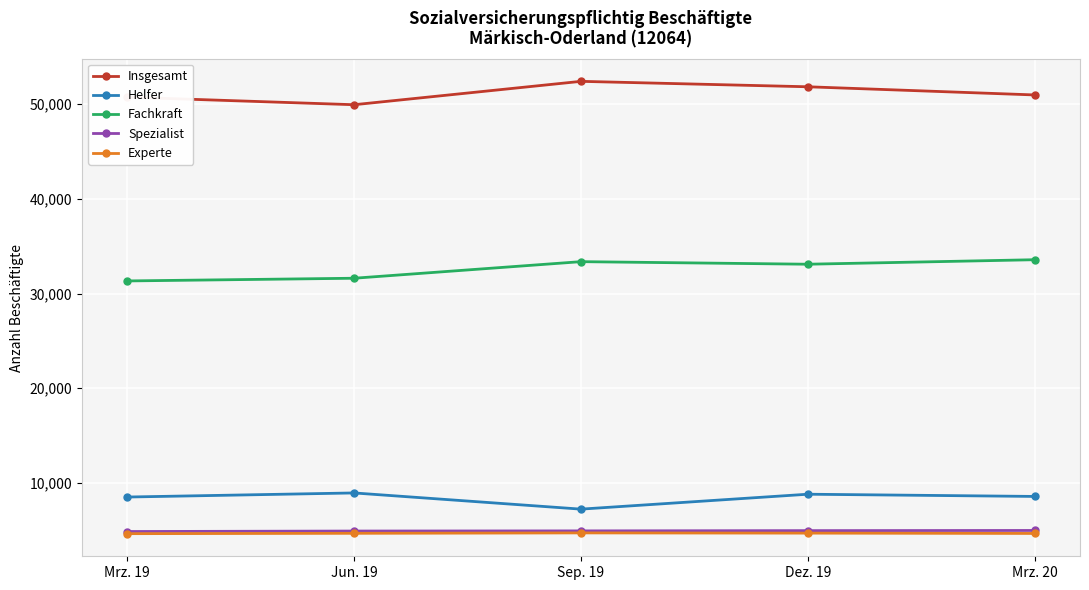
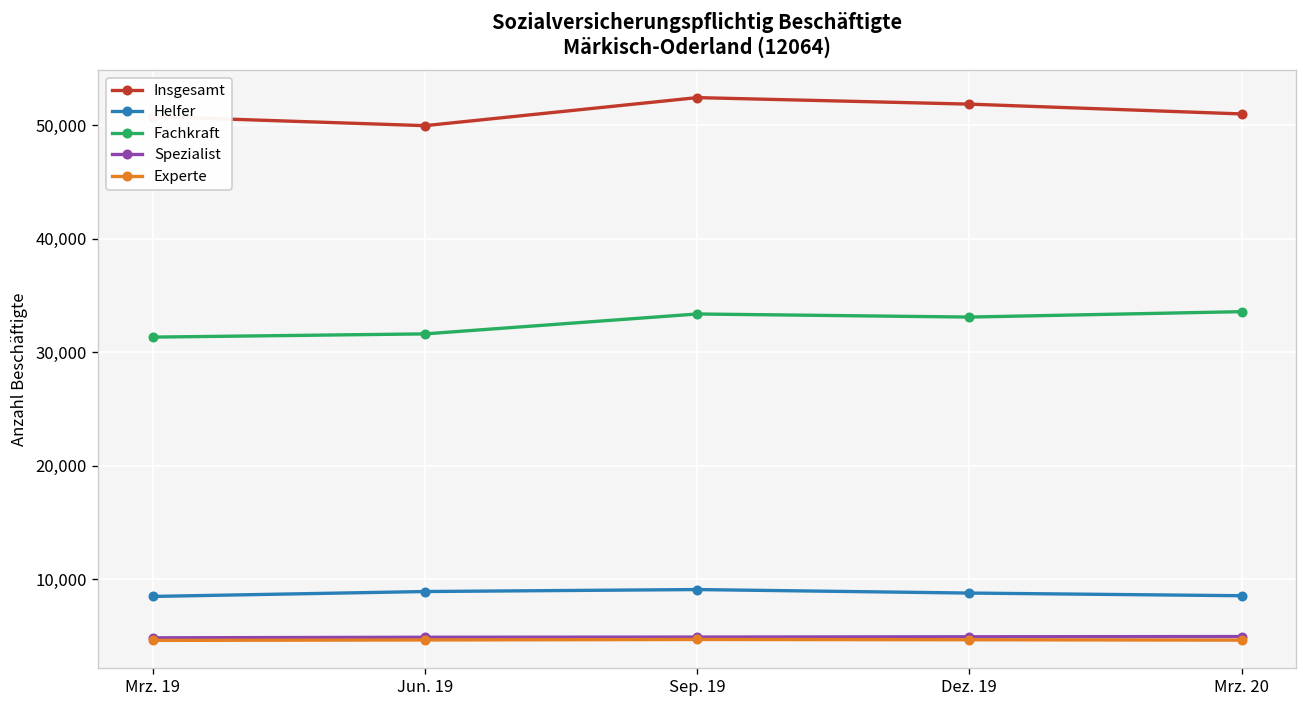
  {
    "Insgesamt": {
      "Jun. 19": "50,000",
      "Sep. 19": "52,000",
      "Dez. 19": "52,000",
      "Mrz. 20": "51,000"
    },
    "Helfer": {
      "Mrz. 19": "9,000",
      "Jun. 19": "9,000",
-     "Sep. 19": "7,000",
+     "Sep. 19": "9,000",
      "Dez. 19": "9,000",
      "Mrz. 20": "9,000"
    },
    "Fachkraft": {
      "Mrz. 19": "31,000",
      "Jun. 19": "32,000",
      "Sep. 19": "33,000",
      "Dez. 19": "33,000",
      "Mrz. 20": "34,000"
    },
    "Spezialist": {
      "Mrz. 20": "5,000"
    },
    "Experte": {
      "Mrz. 20": "5,000"
    }
  }
